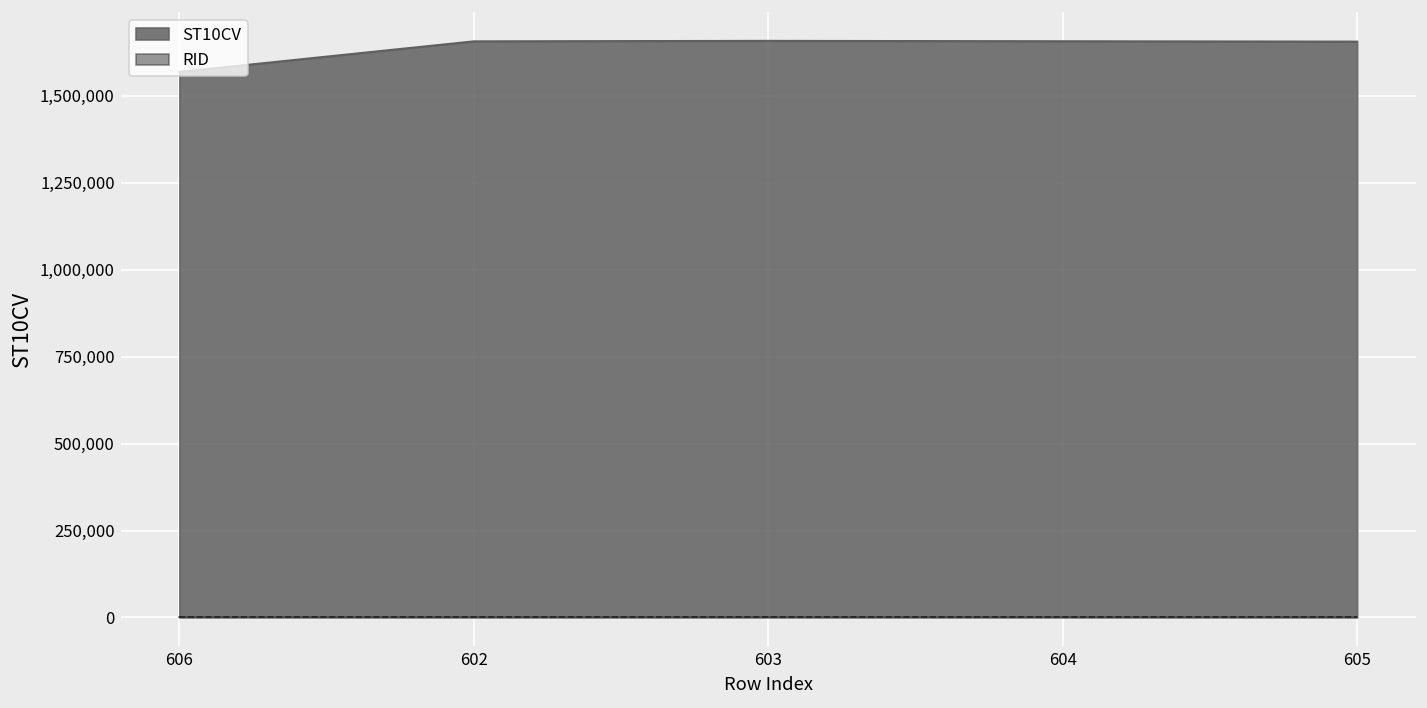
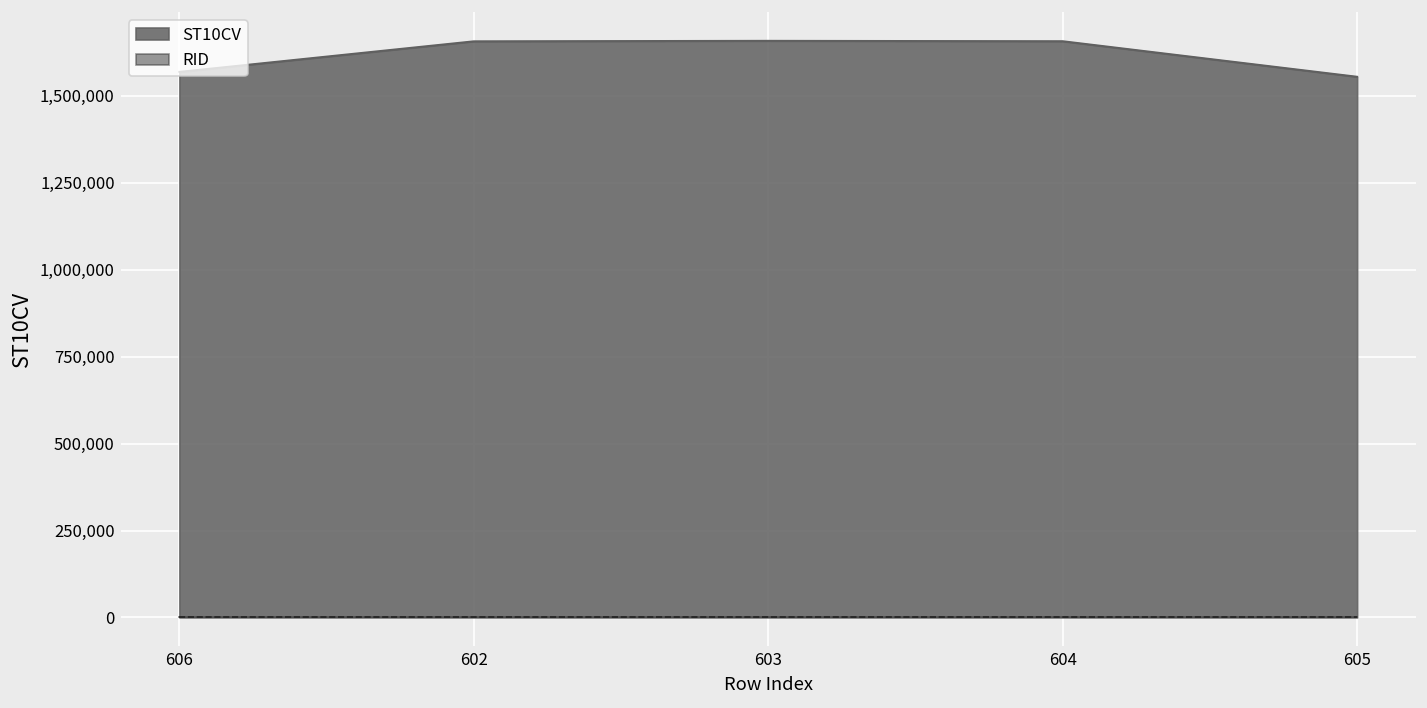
  {
    "ST10CV": {
      "602": "1,660,000",
      "603": "1,660,000",
      "604": "1,660,000",
-     "605": "1,660,000"
+     "605": "1,550,000"
    },
    "RID": {
      "606": "0",
      "602": "0",
      "603": "0",
      "604": "0",
      "605": "0"
    }
  }
